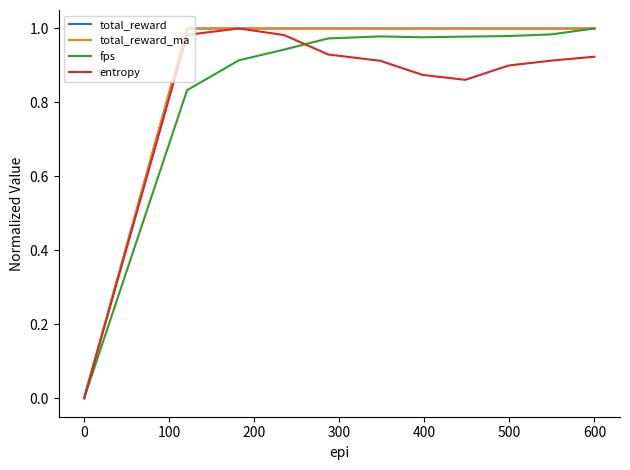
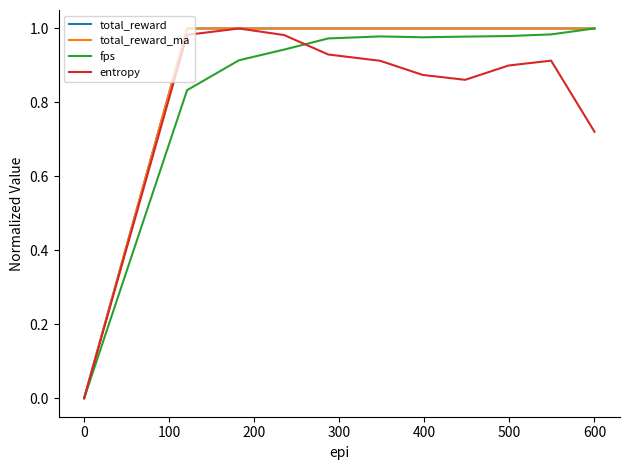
  {
    "total_reward_ma": {
      "500": 1.00
    },
    "fps": {
      "500": 0.98
    },
    "entropy": {
      "500": 0.90,
-     "600": 0.92
+     "600": 0.72
    }
  }
